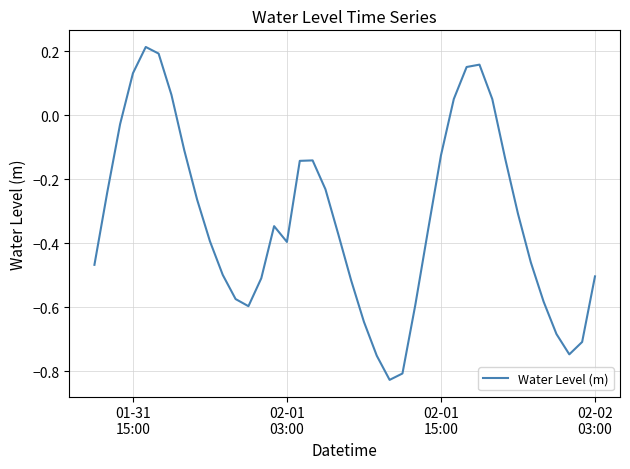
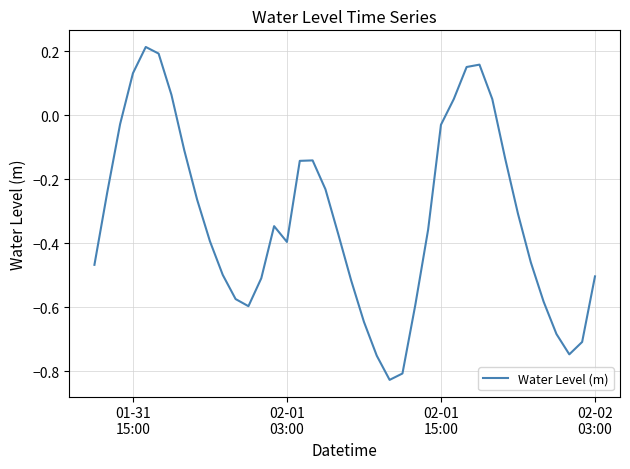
  {
    "01-31 15:00": 0.13,
    "02-01 03:00": -0.40,
-   "02-01 15:00": -0.13,
+   "02-01 15:00": -0.03,
    "02-02 03:00": -0.50
  }
